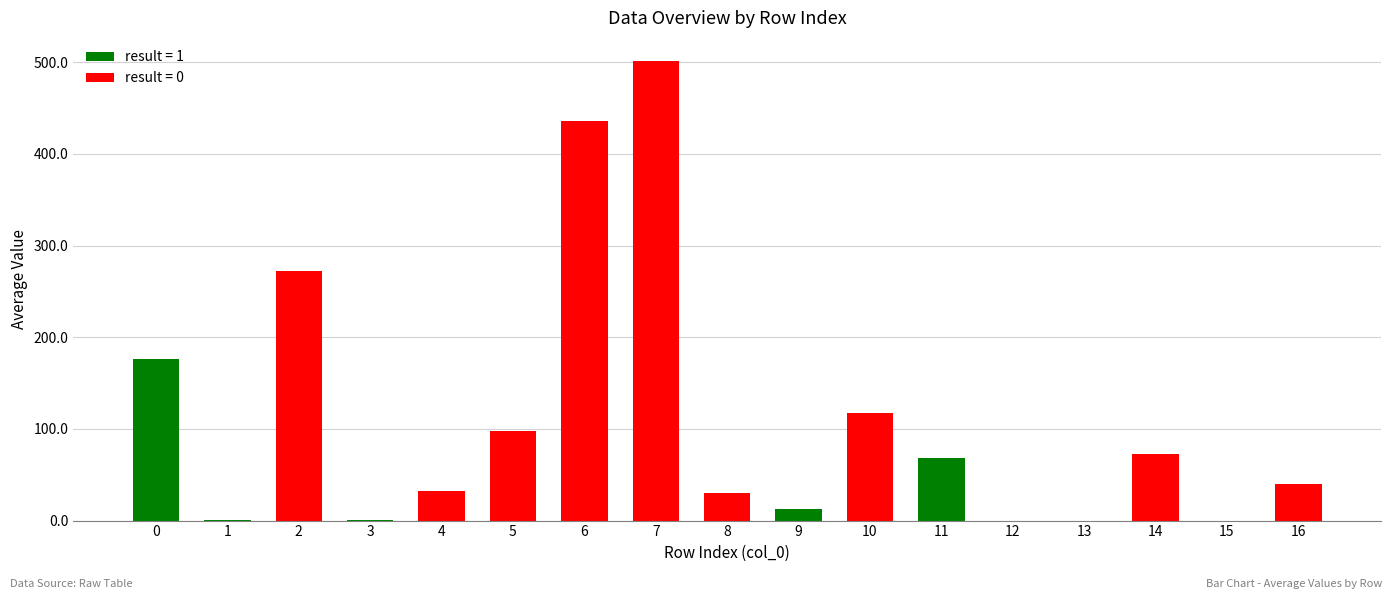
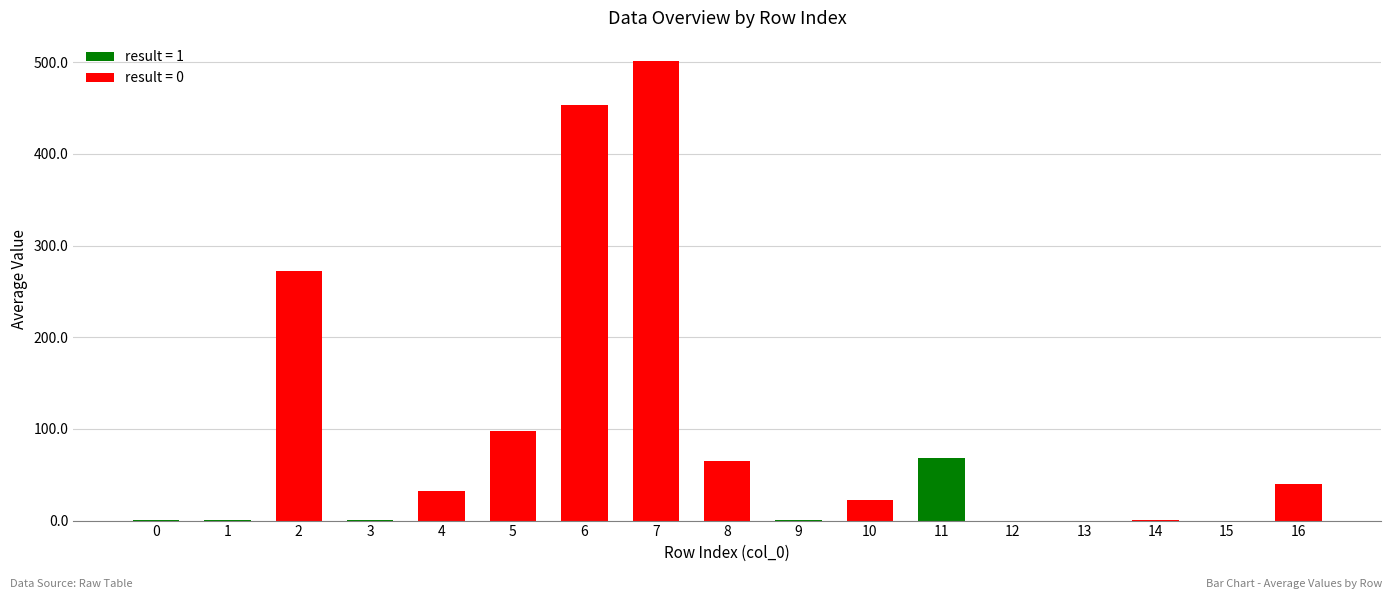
  {
-   "0": 180,
+   "0": 0,
    "2": 270,
    "4": 30,
    "5": 100,
-   "6": 440,
+   "6": 450,
    "7": 500,
-   "8": 30,
-   "9": 10,
-   "10": 120,
+   "8": 70,
+   "9": 0,
+   "10": 20,
    "11": 70,
-   "14": 70,
+   "14": 0,
    "16": 40
  }
